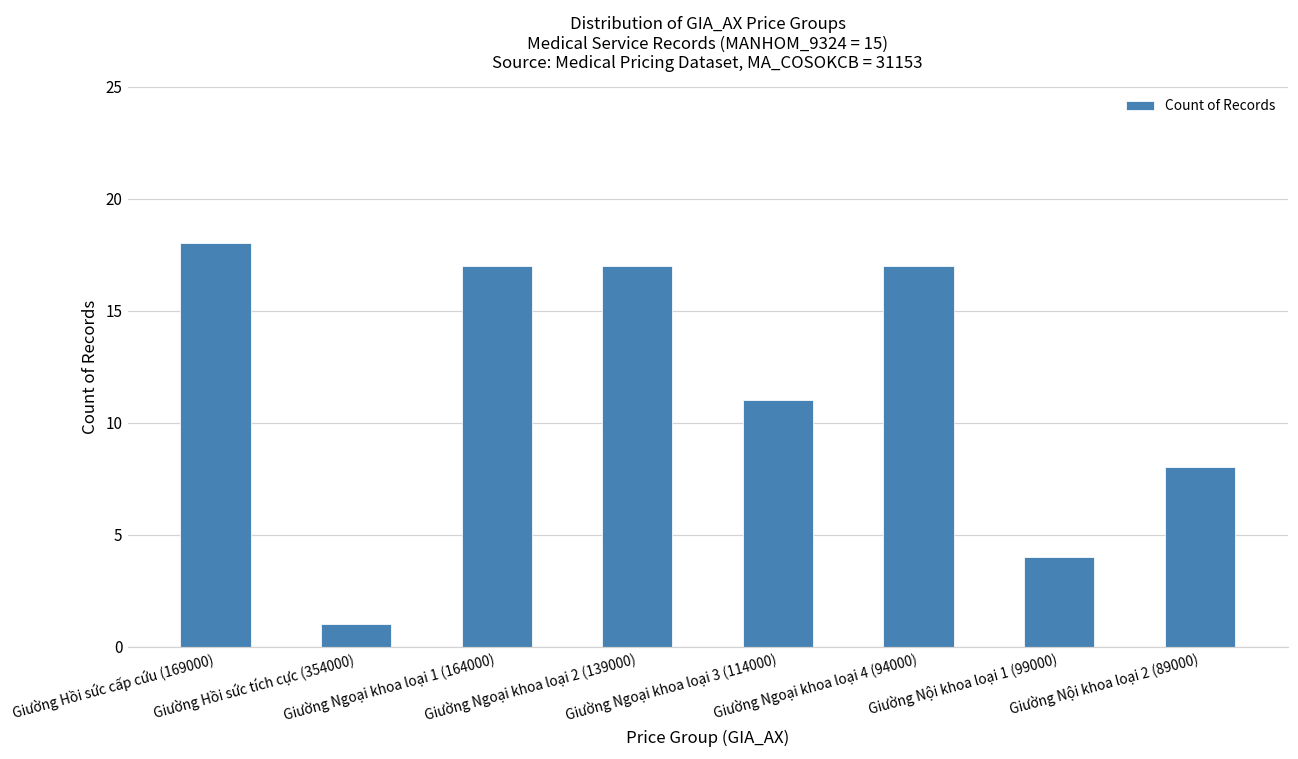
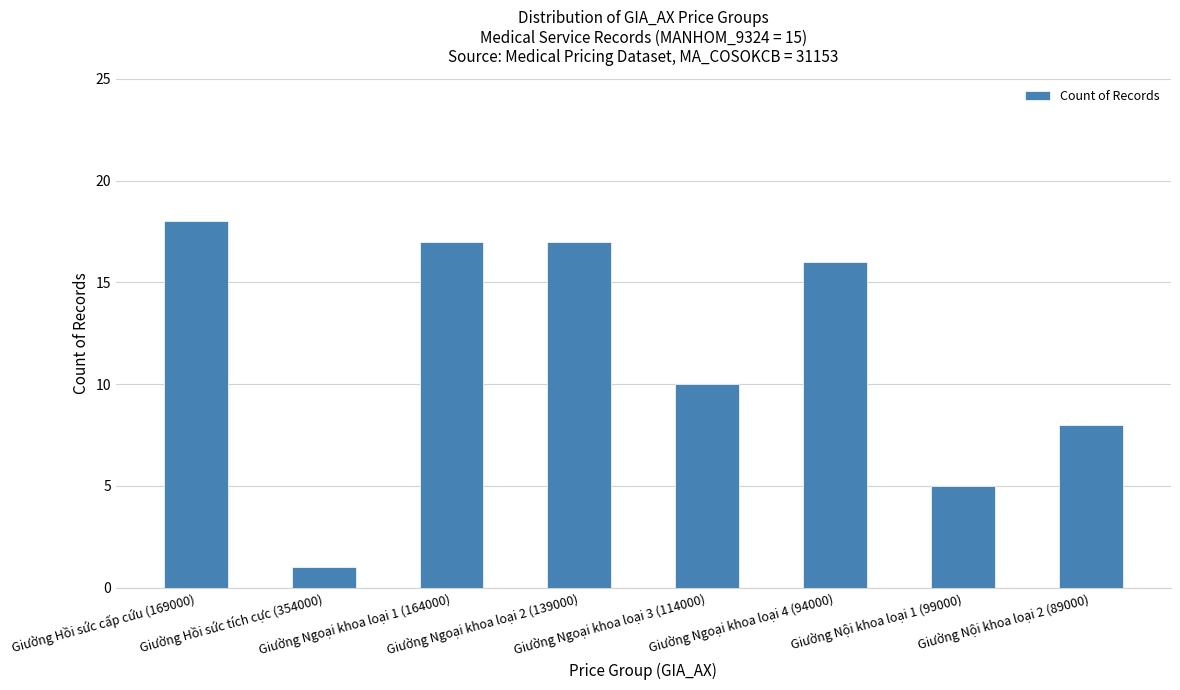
  {
    "Giường Hồi sức cấp cứu (169000)": 18,
    "Giường Hồi sức tích cực (354000)": 1,
    "Giường Ngoại khoa loại 1 (164000)": 17,
    "Giường Ngoại khoa loại 2 (139000)": 17,
-   "Giường Ngoại khoa loại 3 (114000)": 11,
-   "Giường Ngoại khoa loại 4 (94000)": 17,
-   "Giường Nội khoa loại 1 (99000)": 4,
+   "Giường Ngoại khoa loại 3 (114000)": 10,
+   "Giường Ngoại khoa loại 4 (94000)": 16,
+   "Giường Nội khoa loại 1 (99000)": 5,
    "Giường Nội khoa loại 2 (89000)": 8
  }
